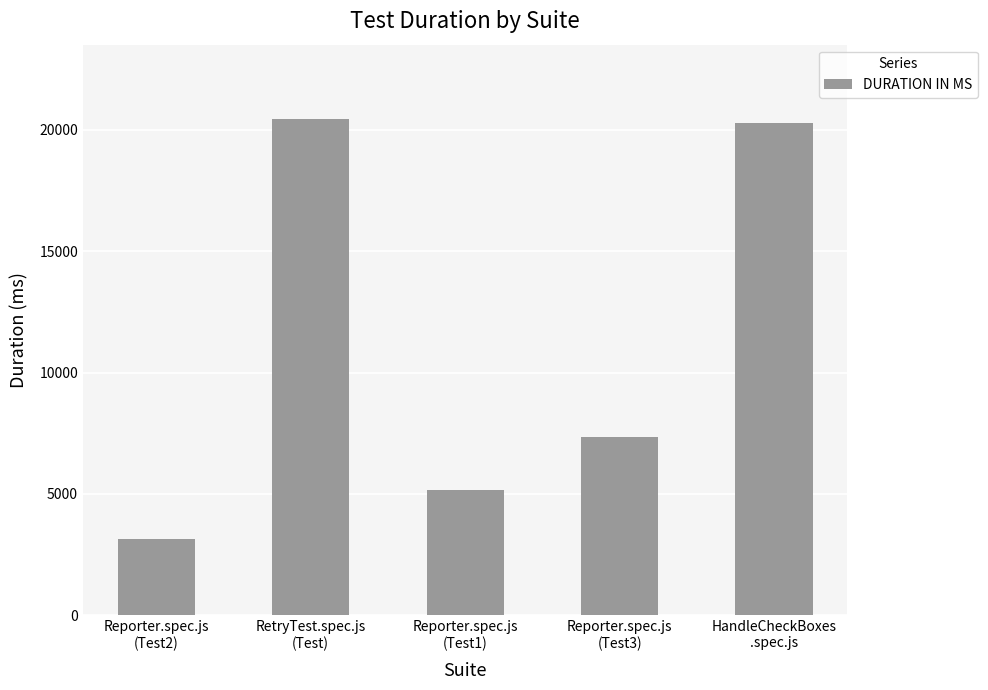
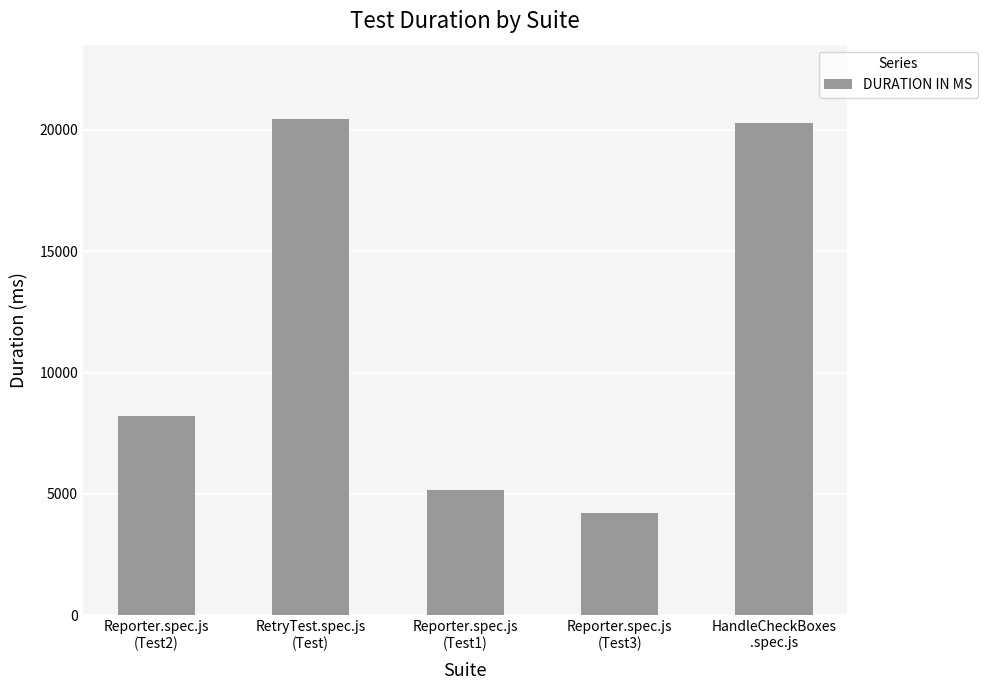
  {
-   "Reporter.spec.js (Test2)": 3100,
+   "Reporter.spec.js (Test2)": 8200,
    "RetryTest.spec.js (Test)": 20400,
    "Reporter.spec.js (Test1)": 5200,
-   "Reporter.spec.js (Test3)": 7300,
+   "Reporter.spec.js (Test3)": 4200,
    "HandleCheckBoxes .spec.js": 20300
  }
